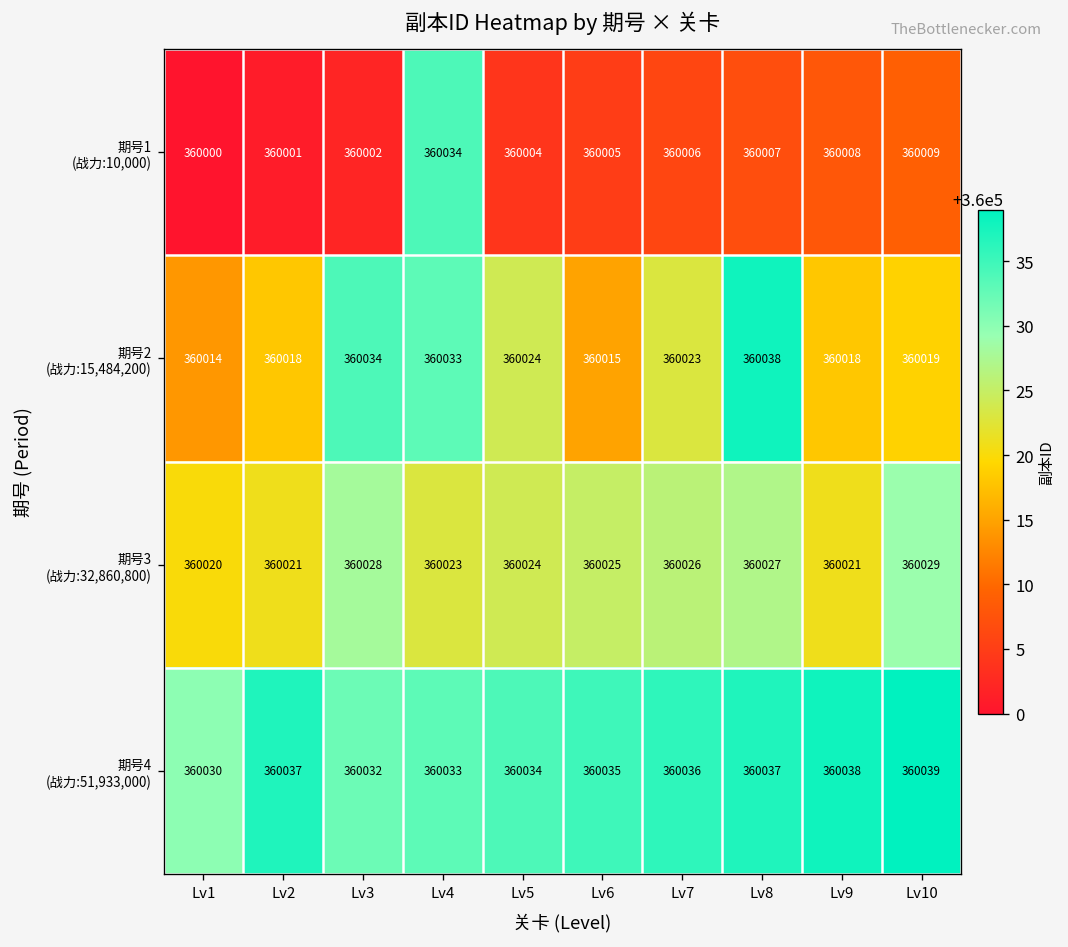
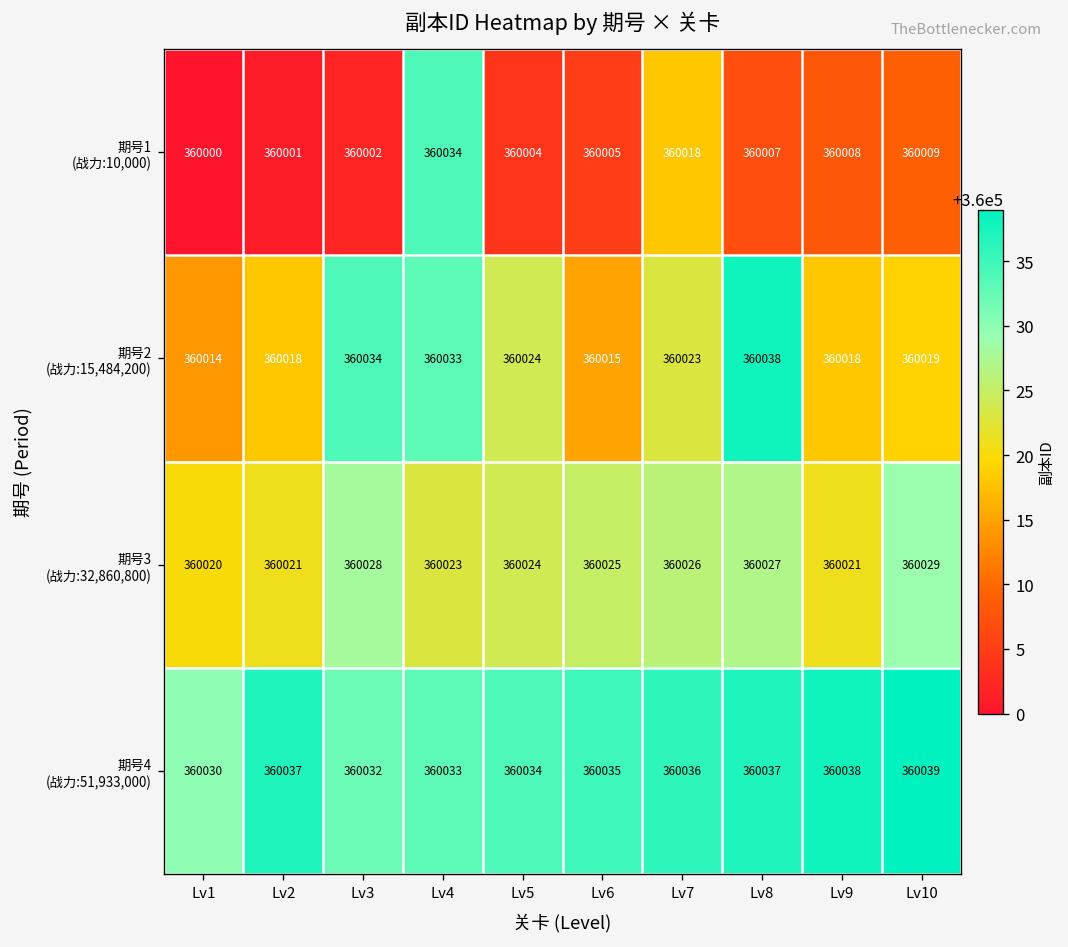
  {
    "期号1 (战力:10,000)": {
      "Lv1": 360000,
      "Lv2": 360001,
      "Lv3": 360002,
      "Lv4": 360034,
      "Lv5": 360004,
      "Lv6": 360005,
-     "Lv7": 360006,
+     "Lv7": 360018,
      "Lv8": 360007,
      "Lv9": 360008,
      "Lv10": 360009
    },
    "期号2 (战力:15,484,200)": {
      "Lv1": 360014,
      "Lv2": 360018,
      "Lv3": 360034,
      "Lv4": 360033,
      "Lv5": 360024,
      "Lv6": 360015,
      "Lv7": 360023,
      "Lv8": 360038,
      "Lv9": 360018,
      "Lv10": 360019
    },
    "期号3 (战力:32,860,800)": {
      "Lv1": 360020,
      "Lv2": 360021,
      "Lv3": 360028,
      "Lv4": 360023,
      "Lv5": 360024,
      "Lv6": 360025,
      "Lv7": 360026,
      "Lv8": 360027,
      "Lv9": 360021,
      "Lv10": 360029
    },
    "期号4 (战力:51,933,000)": {
      "Lv1": 360030,
      "Lv2": 360037,
      "Lv3": 360032,
      "Lv4": 360033,
      "Lv5": 360034,
      "Lv6": 360035,
      "Lv7": 360036,
      "Lv8": 360037,
      "Lv9": 360038,
      "Lv10": 360039
    }
  }
